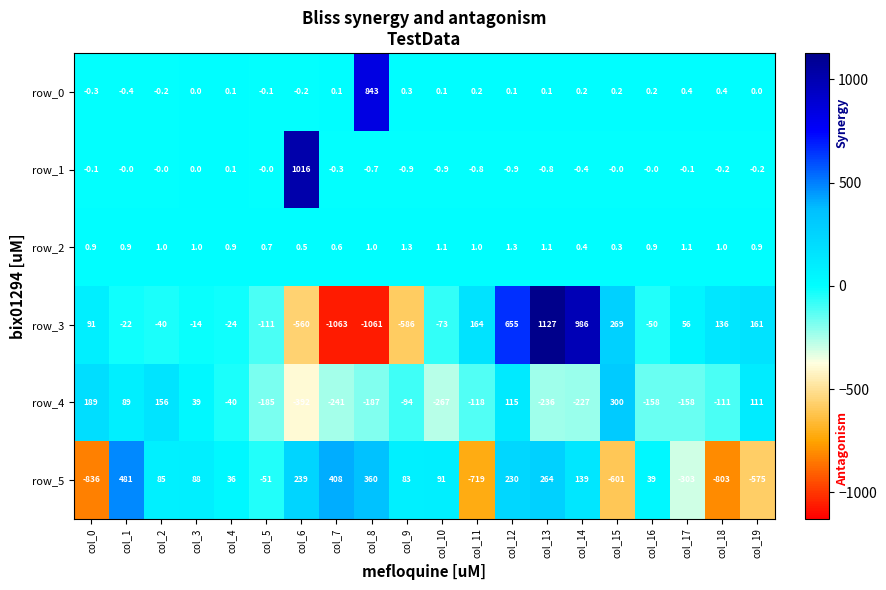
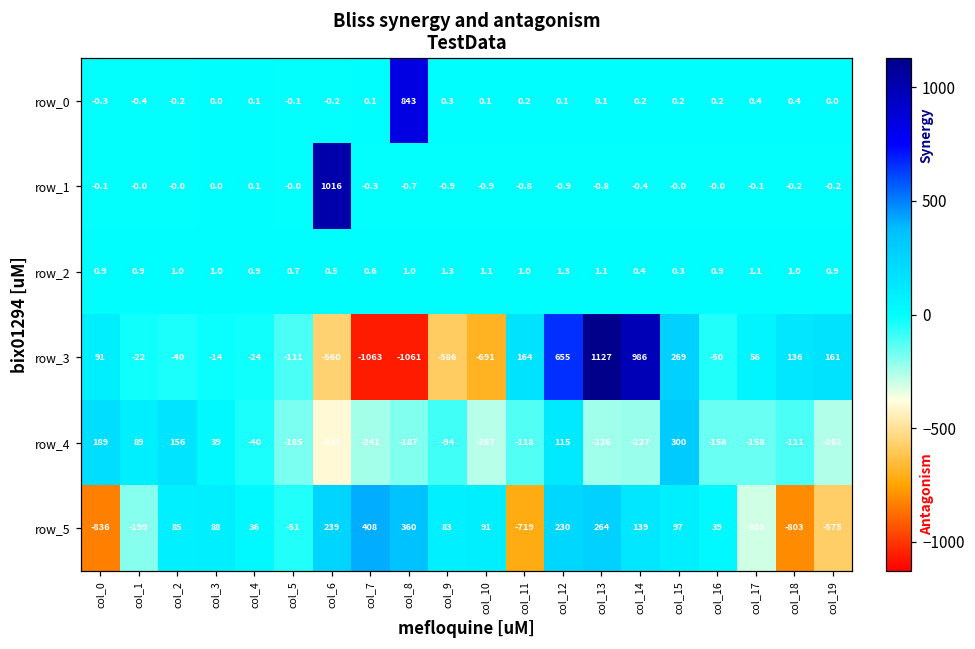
  {
    "row_0": {
      "col_0": -0.3,
      "col_1": -0.4,
      "col_2": -0.2,
      "col_3": 0.0,
      "col_4": 0.1,
      "col_5": -0.1,
      "col_6": -0.2,
      "col_7": 0.1,
      "col_8": 843,
      "col_9": 0.3,
      "col_10": 0.1,
      "col_11": 0.2,
      "col_12": 0.1,
      "col_13": 0.1,
      "col_14": 0.2,
      "col_15": 0.2,
      "col_16": 0.2,
      "col_17": 0.4,
      "col_18": 0.4,
      "col_19": 0.0
    },
    "row_1": {
      "col_0": -0.1,
      "col_1": -0.0,
      "col_2": -0.0,
      "col_3": 0.0,
      "col_4": 0.1,
      "col_5": -0.0,
      "col_6": 1016,
      "col_7": -0.3,
      "col_8": -0.7,
      "col_9": -0.9,
      "col_10": -0.9,
      "col_11": -0.8,
      "col_12": -0.9,
      "col_13": -0.8,
      "col_14": -0.4,
      "col_15": -0.0,
      "col_16": -0.0,
      "col_17": -0.1,
      "col_18": -0.2,
      "col_19": -0.2
    },
    "row_2": {
      "col_0": 0.9,
      "col_1": 0.9,
      "col_2": 1.0,
      "col_3": 1.0,
      "col_4": 0.9,
      "col_5": 0.7,
      "col_6": 0.5,
      "col_7": 0.6,
      "col_8": 1.0,
      "col_9": 1.3,
      "col_10": 1.1,
      "col_11": 1.0,
      "col_12": 1.3,
      "col_13": 1.1,
      "col_14": 0.4,
      "col_15": 0.3,
      "col_16": 0.9,
      "col_17": 1.1,
      "col_18": 1.0,
      "col_19": 0.9
    },
    "row_3": {
      "col_0": 91,
      "col_1": -22,
      "col_2": -40,
      "col_3": -14,
      "col_4": -24,
      "col_5": -111,
      "col_6": -560,
      "col_7": -1063,
      "col_8": -1061,
      "col_9": -586,
-     "col_10": -73,
+     "col_10": -691,
      "col_11": 164,
      "col_12": 655,
      "col_13": 1127,
      "col_14": 986,
      "col_15": 269,
      "col_16": -50,
      "col_17": 56,
      "col_18": 136,
      "col_19": 161
    },
    "row_4": {
      "col_0": 189,
      "col_1": 89,
      "col_2": 156,
      "col_3": 39,
      "col_4": -40,
      "col_5": -185,
      "col_7": -241,
      "col_8": -187,
      "col_9": -94,
      "col_10": -267,
      "col_11": -118,
      "col_12": 115,
      "col_13": -236,
      "col_14": -227,
      "col_15": 300,
      "col_16": -158,
      "col_17": -158,
      "col_18": -111,
-     "col_19": 111
+     "col_19": -262
    },
    "row_5": {
      "col_0": -836,
-     "col_1": 481,
+     "col_1": -199,
      "col_2": 85,
      "col_3": 88,
      "col_4": 36,
      "col_5": -51,
      "col_6": 239,
      "col_7": 408,
      "col_8": 360,
      "col_9": 83,
      "col_10": 91,
      "col_11": -719,
      "col_12": 230,
      "col_13": 264,
      "col_14": 139,
-     "col_15": -601,
+     "col_15": 97,
      "col_16": 39,
      "col_17": -303,
      "col_18": -803,
      "col_19": -575
    }
  }
